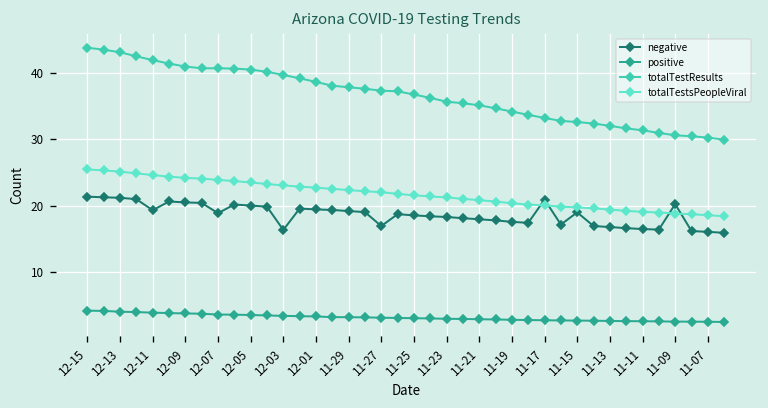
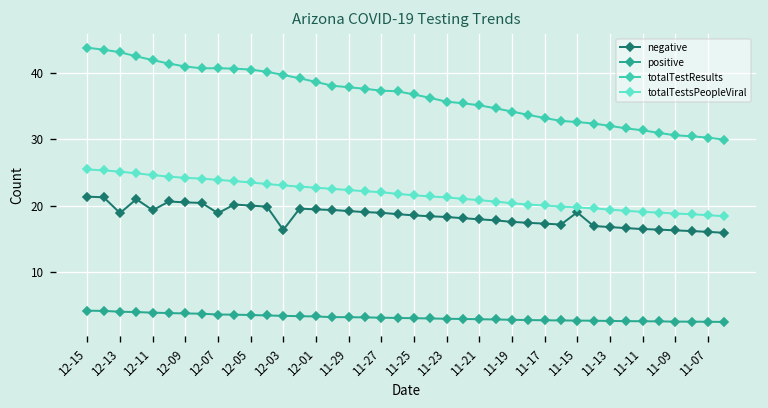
  {
    "negative": {
      "12-15": 21,
-     "12-13": 21,
+     "12-13": 19,
      "12-11": 19,
      "12-09": 21,
      "12-07": 19,
      "12-05": 20,
      "12-03": 16,
      "12-01": 19,
      "11-29": 19,
-     "11-27": 17,
+     "11-27": 19,
      "11-25": 19,
      "11-23": 18,
      "11-21": 18,
      "11-19": 18,
-     "11-17": 21,
+     "11-17": 17,
      "11-15": 19,
      "11-13": 17,
      "11-11": 17,
-     "11-09": 20,
+     "11-09": 16,
      "11-07": 16
    }
  }
